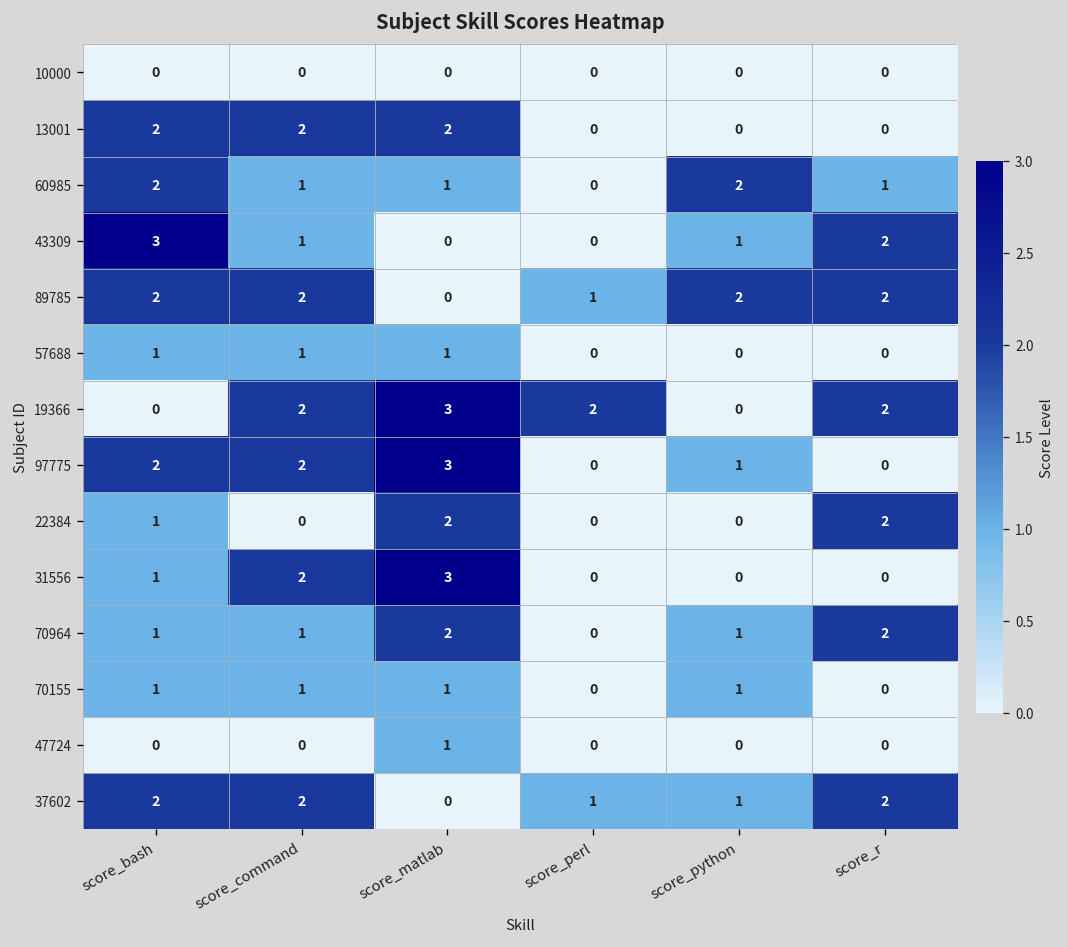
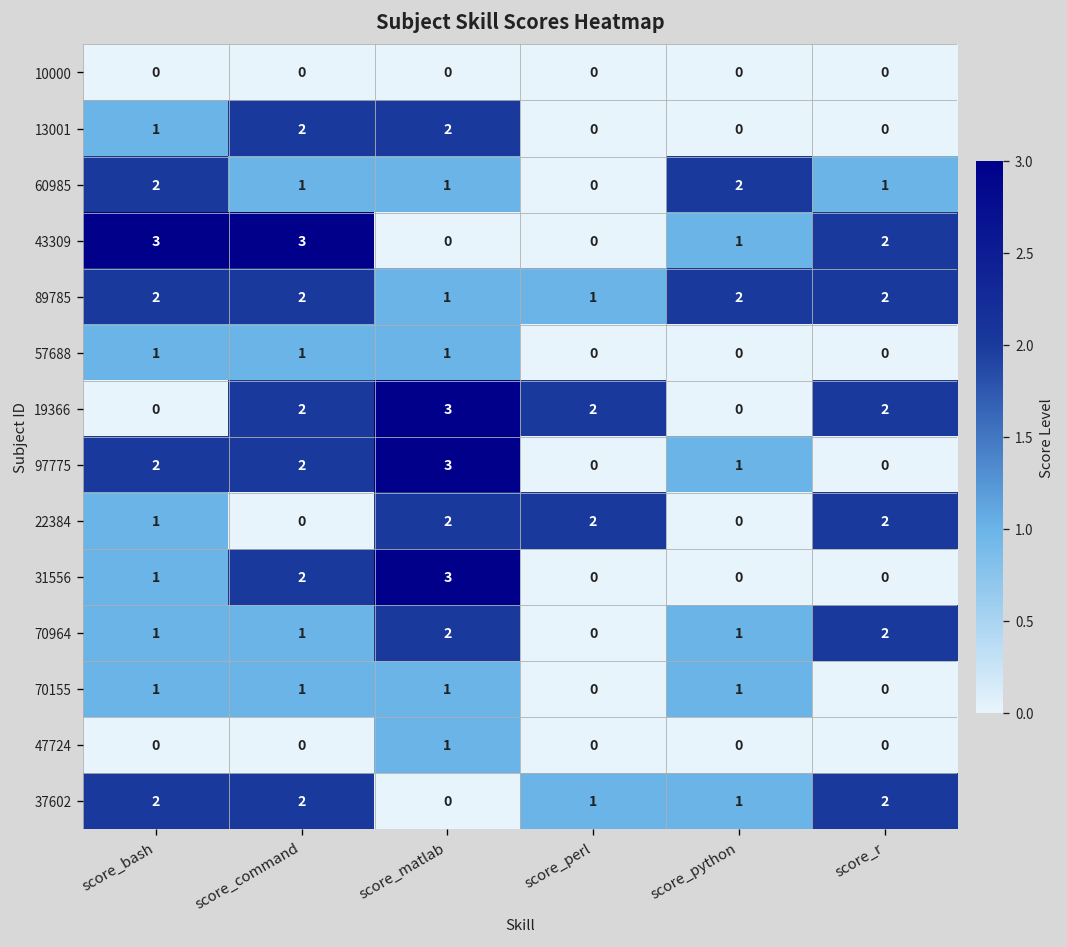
  {
    "10000": {
      "score_bash": 0,
      "score_command": 0,
      "score_matlab": 0,
      "score_perl": 0,
      "score_python": 0,
      "score_r": 0
    },
    "13001": {
-     "score_bash": 2,
+     "score_bash": 1,
      "score_command": 2,
      "score_matlab": 2,
      "score_perl": 0,
      "score_python": 0,
      "score_r": 0
    },
    "60985": {
      "score_bash": 2,
      "score_command": 1,
      "score_matlab": 1,
      "score_perl": 0,
      "score_python": 2,
      "score_r": 1
    },
    "43309": {
      "score_bash": 3,
-     "score_command": 1,
+     "score_command": 3,
      "score_matlab": 0,
      "score_perl": 0,
      "score_python": 1,
      "score_r": 2
    },
    "89785": {
      "score_bash": 2,
      "score_command": 2,
-     "score_matlab": 0,
+     "score_matlab": 1,
      "score_perl": 1,
      "score_python": 2,
      "score_r": 2
    },
    "57688": {
      "score_bash": 1,
      "score_command": 1,
      "score_matlab": 1,
      "score_perl": 0,
      "score_python": 0,
      "score_r": 0
    },
    "19366": {
      "score_bash": 0,
      "score_command": 2,
      "score_matlab": 3,
      "score_perl": 2,
      "score_python": 0,
      "score_r": 2
    },
    "97775": {
      "score_bash": 2,
      "score_command": 2,
      "score_matlab": 3,
      "score_perl": 0,
      "score_python": 1,
      "score_r": 0
    },
    "22384": {
      "score_bash": 1,
      "score_command": 0,
      "score_matlab": 2,
-     "score_perl": 0,
+     "score_perl": 2,
      "score_python": 0,
      "score_r": 2
    },
    "31556": {
      "score_bash": 1,
      "score_command": 2,
      "score_matlab": 3,
      "score_perl": 0,
      "score_python": 0,
      "score_r": 0
    },
    "70964": {
      "score_bash": 1,
      "score_command": 1,
      "score_matlab": 2,
      "score_perl": 0,
      "score_python": 1,
      "score_r": 2
    },
    "70155": {
      "score_bash": 1,
      "score_command": 1,
      "score_matlab": 1,
      "score_perl": 0,
      "score_python": 1,
      "score_r": 0
    },
    "47724": {
      "score_bash": 0,
      "score_command": 0,
      "score_matlab": 1,
      "score_perl": 0,
      "score_python": 0,
      "score_r": 0
    },
    "37602": {
      "score_bash": 2,
      "score_command": 2,
      "score_matlab": 0,
      "score_perl": 1,
      "score_python": 1,
      "score_r": 2
    }
  }
